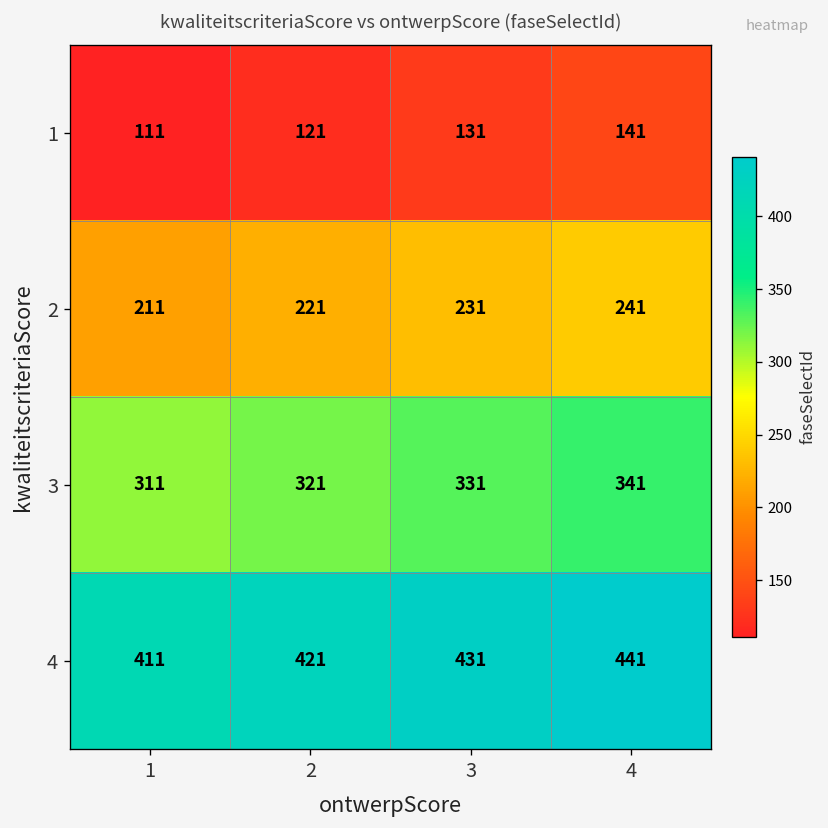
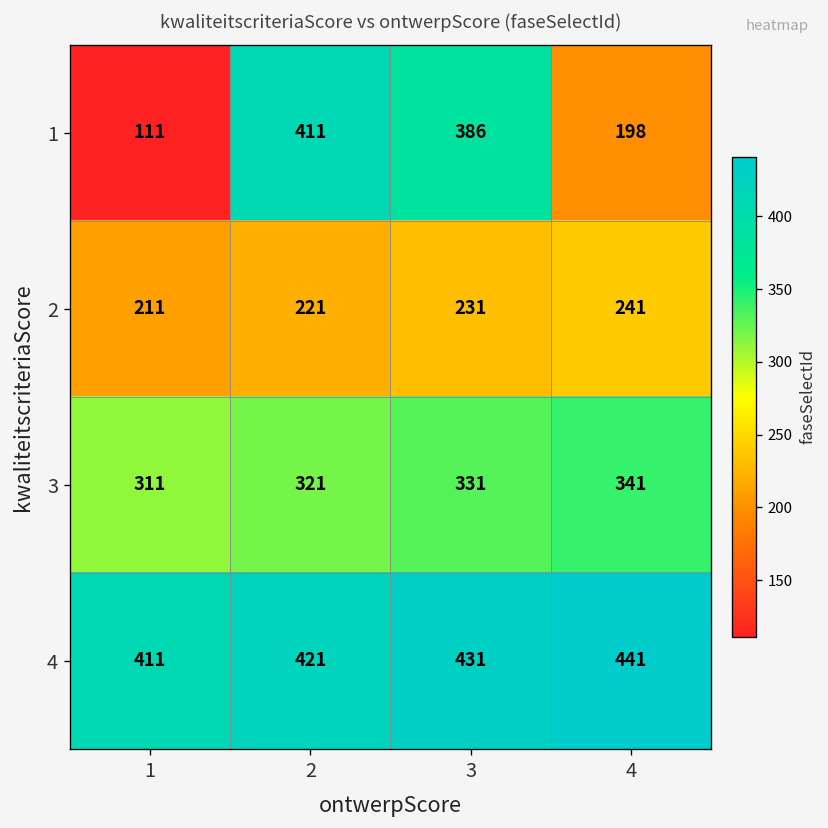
  {
    "1": {
      "1": 111,
-     "2": 121,
-     "3": 131,
-     "4": 141
+     "2": 411,
+     "3": 386,
+     "4": 198
    },
    "2": {
      "1": 211,
      "2": 221,
      "3": 231,
      "4": 241
    },
    "3": {
      "1": 311,
      "2": 321,
      "3": 331,
      "4": 341
    },
    "4": {
      "1": 411,
      "2": 421,
      "3": 431,
      "4": 441
    }
  }
